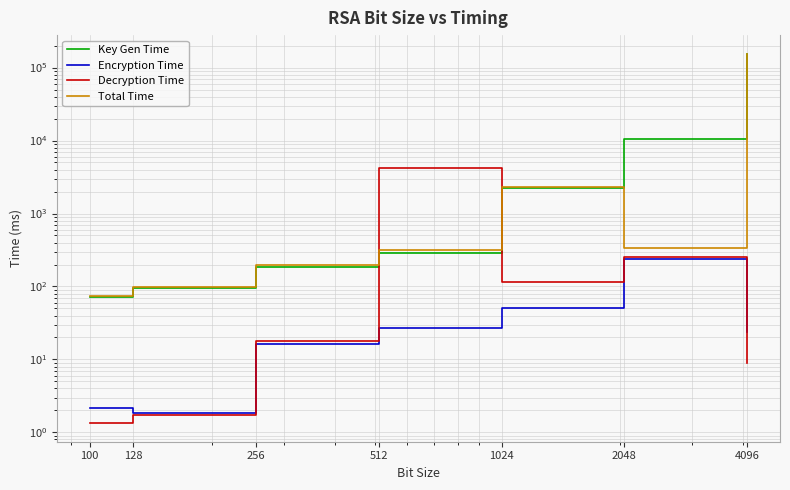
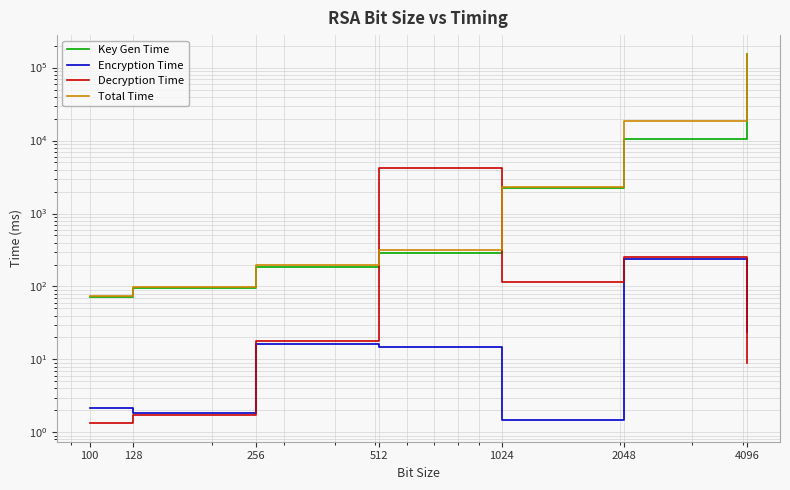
  {
    "Key Gen Time": {
      "512": 290,
      "2048": 11000
    },
    "Encryption Time": {
      "100": 2.1,
      "256": 16,
-     "512": 27,
-     "1024": 50,
+     "512": 15,
+     "1024": 1.5,
      "4096": 24
    },
    "Decryption Time": {
      "100": 1.3,
      "256": 18,
      "512": 4000,
      "1024": 120,
      "4096": 9
    },
    "Total Time": {
      "512": 320,
-     "2048": 300
+     "2048": 18000
    }
  }
